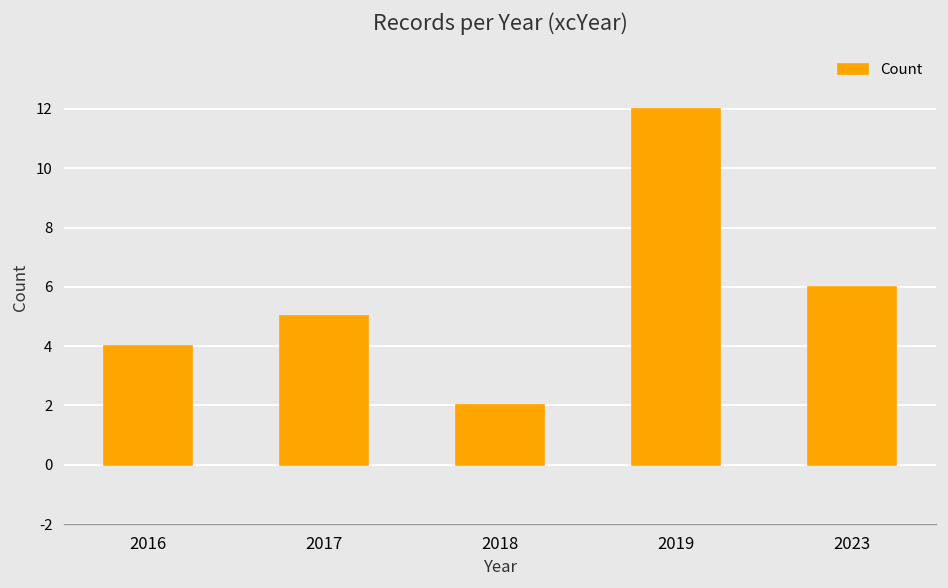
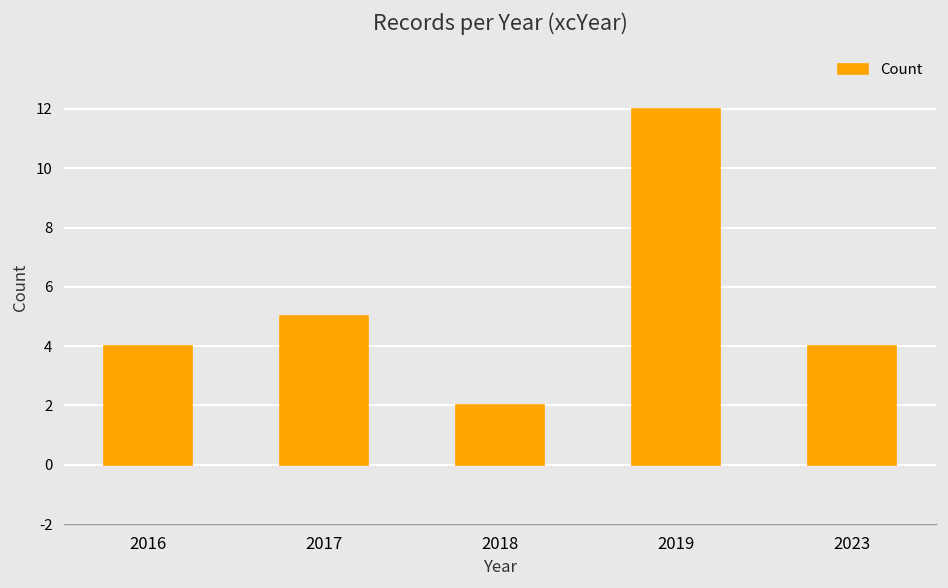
  {
    "2016": 4,
    "2017": 5,
    "2018": 2,
    "2019": 12,
-   "2023": 6
+   "2023": 4
  }
